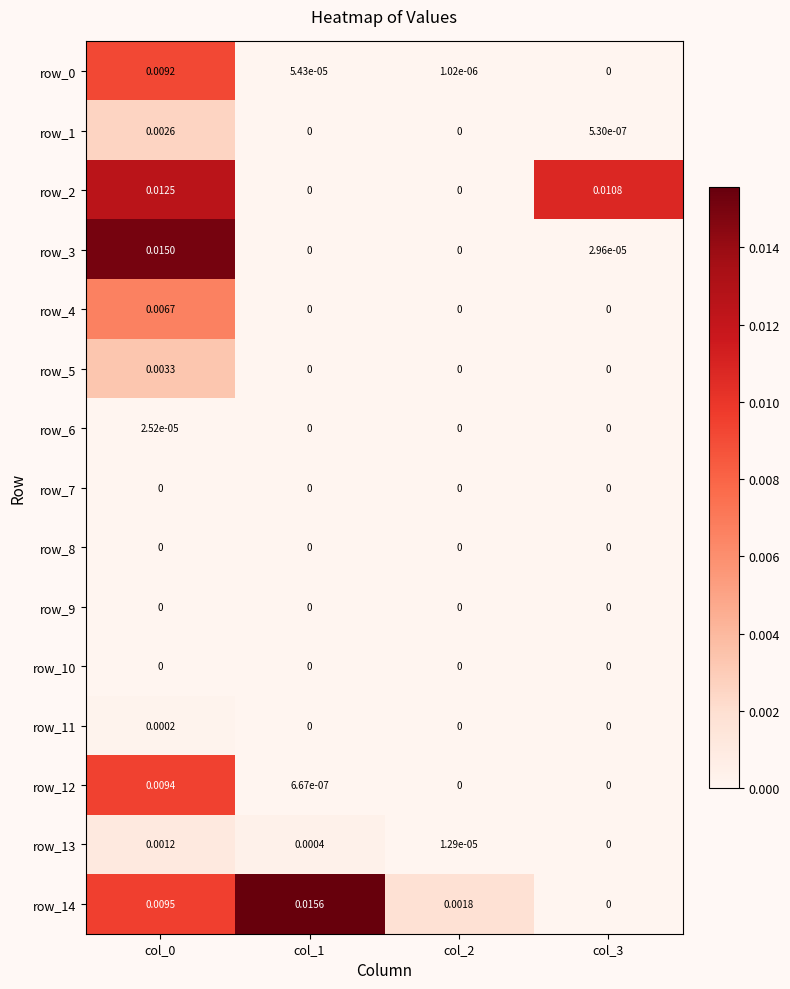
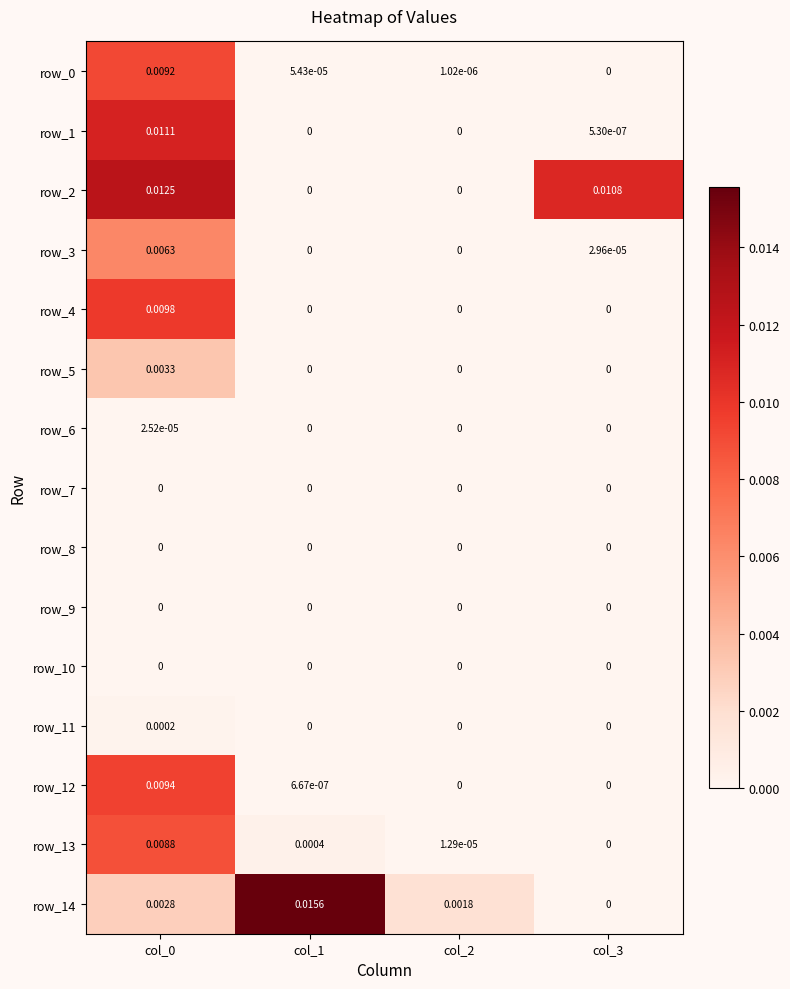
  {
    "row_0": {
      "col_0": "0.0092",
      "col_1": "5.43e-05",
      "col_2": "1.02e-06",
      "col_3": "0"
    },
    "row_1": {
-     "col_0": "0.0026",
+     "col_0": "0.0111",
      "col_1": "0",
      "col_2": "0",
      "col_3": "5.30e-07"
    },
    "row_2": {
      "col_0": "0.0125",
      "col_1": "0",
      "col_2": "0",
      "col_3": "0.0108"
    },
    "row_3": {
-     "col_0": "0.0150",
+     "col_0": "0.0063",
      "col_1": "0",
      "col_2": "0",
      "col_3": "2.96e-05"
    },
    "row_4": {
-     "col_0": "0.0067",
+     "col_0": "0.0098",
      "col_1": "0",
      "col_2": "0",
      "col_3": "0"
    },
    "row_5": {
      "col_0": "0.0033",
      "col_1": "0",
      "col_2": "0",
      "col_3": "0"
    },
    "row_6": {
      "col_0": "2.52e-05",
      "col_1": "0",
      "col_2": "0",
      "col_3": "0"
    },
    "row_7": {
      "col_0": "0",
      "col_1": "0",
      "col_2": "0",
      "col_3": "0"
    },
    "row_8": {
      "col_0": "0",
      "col_1": "0",
      "col_2": "0",
      "col_3": "0"
    },
    "row_9": {
      "col_0": "0",
      "col_1": "0",
      "col_2": "0",
      "col_3": "0"
    },
    "row_10": {
      "col_0": "0",
      "col_1": "0",
      "col_2": "0",
      "col_3": "0"
    },
    "row_11": {
      "col_0": "0.0002",
      "col_1": "0",
      "col_2": "0",
      "col_3": "0"
    },
    "row_12": {
      "col_0": "0.0094",
      "col_1": "6.67e-07",
      "col_2": "0",
      "col_3": "0"
    },
    "row_13": {
-     "col_0": "0.0012",
+     "col_0": "0.0088",
      "col_1": "0.0004",
      "col_2": "1.29e-05",
      "col_3": "0"
    },
    "row_14": {
-     "col_0": "0.0095",
+     "col_0": "0.0028",
      "col_1": "0.0156",
      "col_2": "0.0018",
      "col_3": "0"
    }
  }
